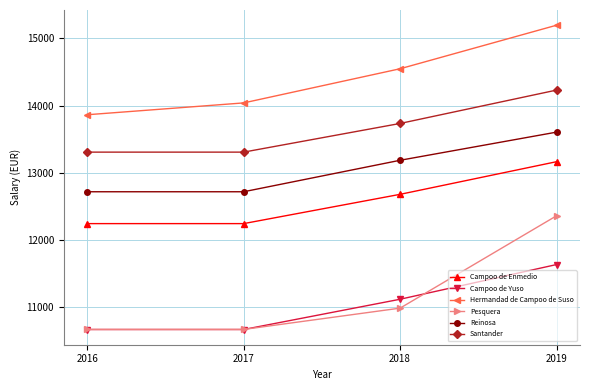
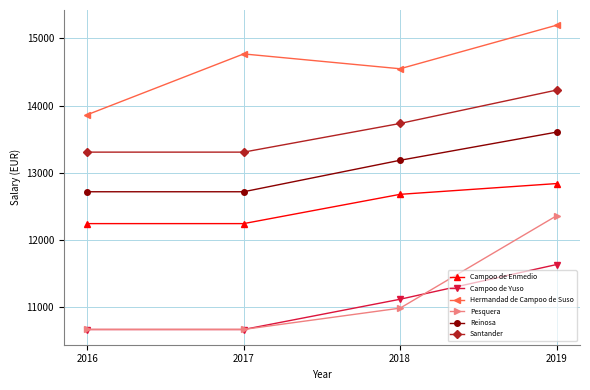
  {
    "Campoo de Enmedio": {
      "2016": 12200,
      "2017": 12200,
      "2018": 12700,
-     "2019": 13200
+     "2019": 12800
    },
    "Hermandad de Campoo de Suso": {
      "2016": 13900,
-     "2017": 14000,
+     "2017": 14800,
      "2018": 14500,
      "2019": 15200
    },
    "Pesquera": {
      "2018": 11000,
      "2019": 12400
    },
    "Reinosa": {
      "2016": 12700,
      "2017": 12700,
      "2018": 13200,
      "2019": 13600
    }
  }
